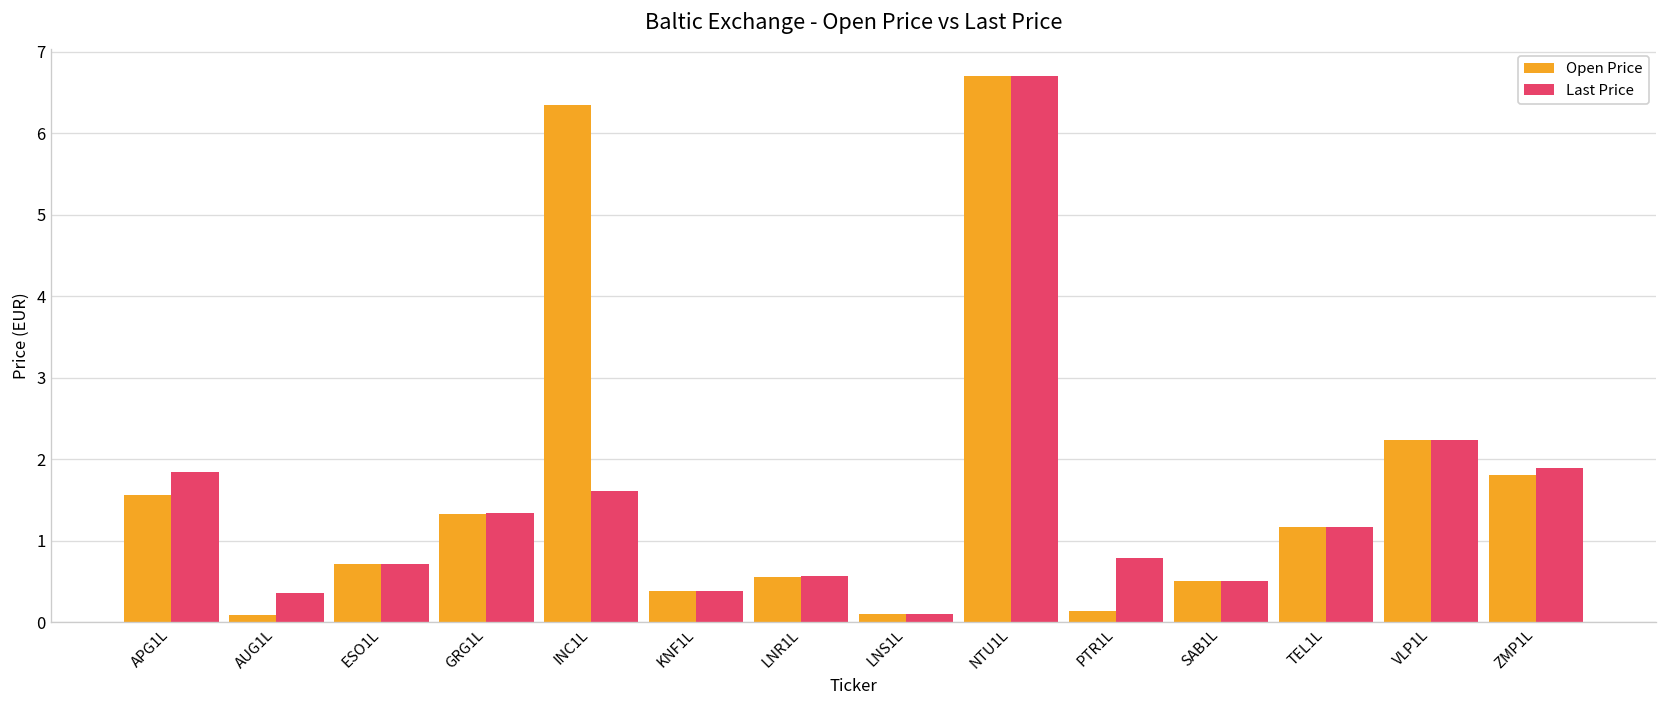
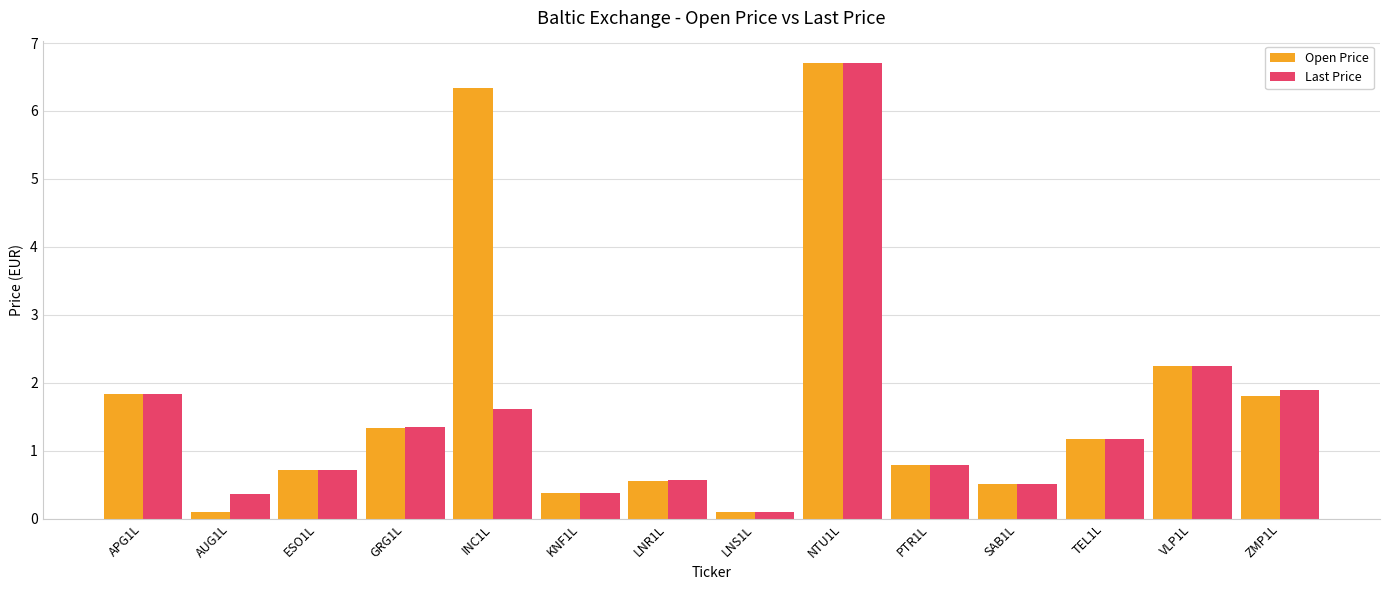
  {
    "Open Price": {
-     "APG1L": 1.6,
+     "APG1L": 1.8,
      "AUG1L": 0.1,
      "ESO1L": 0.7,
      "GRG1L": 1.3,
      "INC1L": 6.3,
      "KNF1L": 0.4,
      "LNR1L": 0.6,
      "LNS1L": 0.1,
      "NTU1L": 6.7,
-     "PTR1L": 0.1,
+     "PTR1L": 0.8,
      "SAB1L": 0.5,
      "TEL1L": 1.2,
      "VLP1L": 2.2,
      "ZMP1L": 1.8
    },
    "Last Price": {
      "APG1L": 1.8,
      "AUG1L": 0.4,
      "ESO1L": 0.7,
      "GRG1L": 1.3,
      "INC1L": 1.6,
      "KNF1L": 0.4,
      "LNR1L": 0.6,
      "LNS1L": 0.1,
      "NTU1L": 6.7,
      "PTR1L": 0.8,
      "SAB1L": 0.5,
      "TEL1L": 1.2,
      "VLP1L": 2.2,
      "ZMP1L": 1.9
    }
  }
